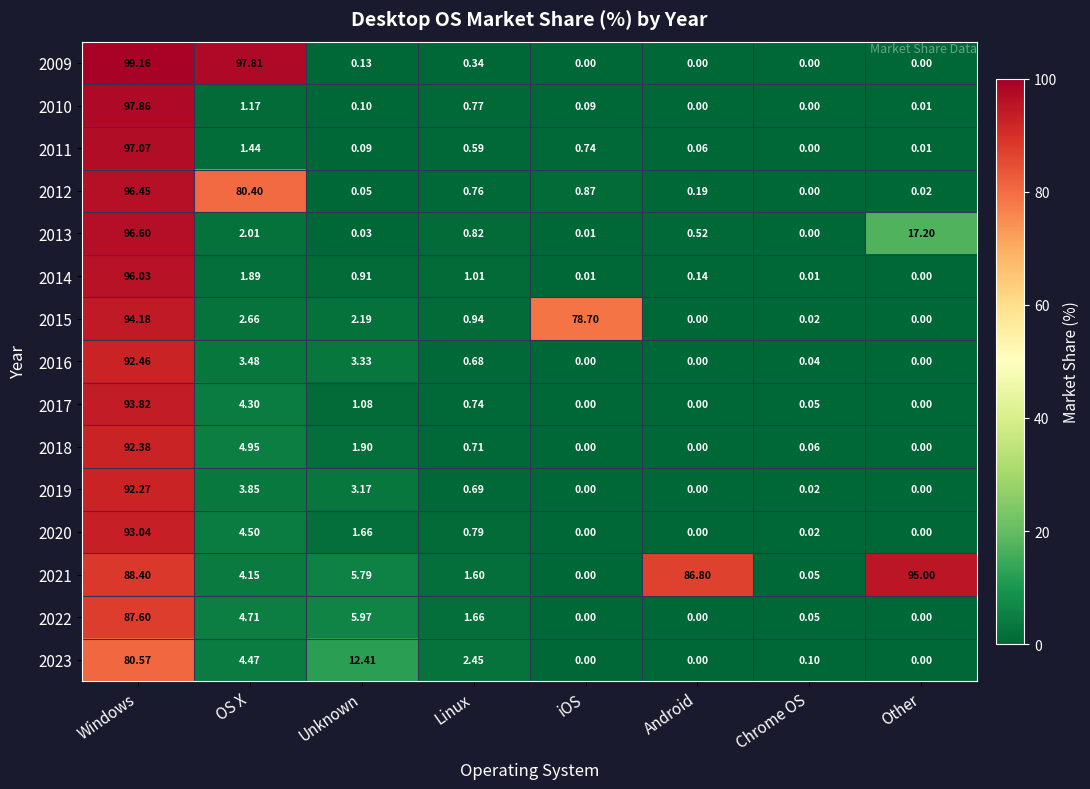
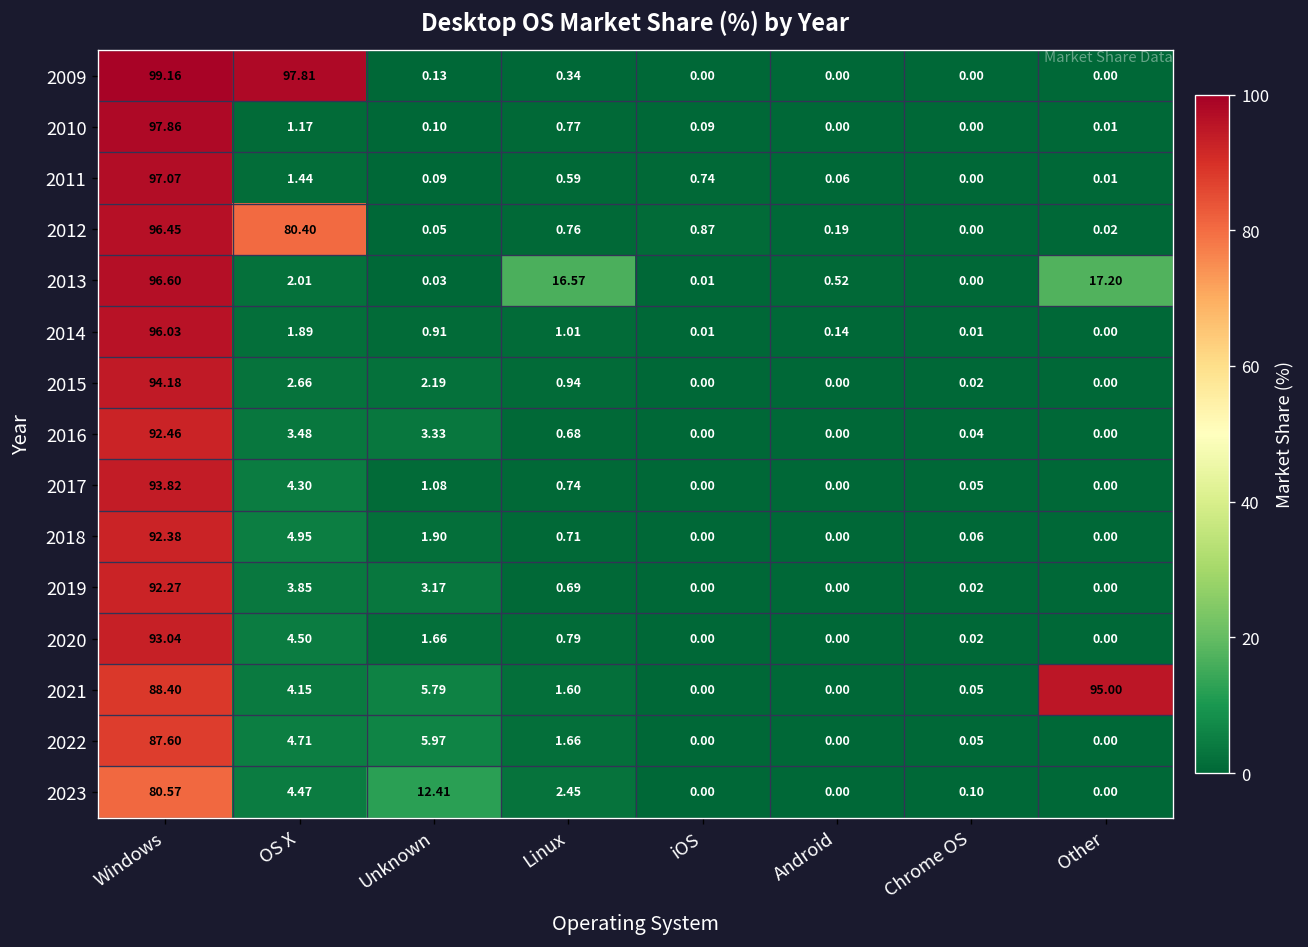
  {
    "2009": {
      "Windows": 99.16,
      "OS X": 97.81,
      "Unknown": 0.13,
      "Linux": 0.34,
      "iOS": 0.00,
      "Android": 0.00,
      "Chrome OS": 0.00
    },
    "2010": {
      "Windows": 97.86,
      "OS X": 1.17,
      "Unknown": 0.10,
      "Linux": 0.77,
      "iOS": 0.09,
      "Android": 0.00,
      "Chrome OS": 0.00,
      "Other": 0.01
    },
    "2011": {
      "Windows": 97.07,
      "OS X": 1.44,
      "Unknown": 0.09,
      "Linux": 0.59,
      "iOS": 0.74,
      "Android": 0.06,
      "Chrome OS": 0.00,
      "Other": 0.01
    },
    "2012": {
      "Windows": 96.45,
      "OS X": 80.40,
      "Unknown": 0.05,
      "Linux": 0.76,
      "iOS": 0.87,
      "Android": 0.19,
      "Chrome OS": 0.00,
      "Other": 0.02
    },
    "2013": {
      "Windows": 96.60,
      "OS X": 2.01,
      "Unknown": 0.03,
-     "Linux": 0.82,
+     "Linux": 16.57,
      "iOS": 0.01,
      "Android": 0.52,
      "Chrome OS": 0.00,
      "Other": 17.20
    },
    "2014": {
      "Windows": 96.03,
      "OS X": 1.89,
      "Unknown": 0.91,
      "Linux": 1.01,
      "iOS": 0.01,
      "Android": 0.14,
      "Chrome OS": 0.01,
      "Other": 0.00
    },
    "2015": {
      "Windows": 94.18,
      "OS X": 2.66,
      "Unknown": 2.19,
      "Linux": 0.94,
-     "iOS": 78.70,
+     "iOS": 0.00,
      "Android": 0.00,
      "Chrome OS": 0.02,
      "Other": 0.00
    },
    "2016": {
      "Windows": 92.46,
      "OS X": 3.48,
      "Unknown": 3.33,
      "Linux": 0.68,
      "iOS": 0.00,
      "Android": 0.00,
      "Chrome OS": 0.04,
      "Other": 0.00
    },
    "2017": {
      "Windows": 93.82,
      "OS X": 4.30,
      "Unknown": 1.08,
      "Linux": 0.74,
      "iOS": 0.00,
      "Android": 0.00,
      "Chrome OS": 0.05,
      "Other": 0.00
    },
    "2018": {
      "Windows": 92.38,
      "OS X": 4.95,
      "Unknown": 1.90,
      "Linux": 0.71,
      "iOS": 0.00,
      "Android": 0.00,
      "Chrome OS": 0.06,
      "Other": 0.00
    },
    "2019": {
      "Windows": 92.27,
      "OS X": 3.85,
      "Unknown": 3.17,
      "Linux": 0.69,
      "iOS": 0.00,
      "Android": 0.00,
      "Chrome OS": 0.02,
      "Other": 0.00
    },
    "2020": {
      "Windows": 93.04,
      "OS X": 4.50,
      "Unknown": 1.66,
      "Linux": 0.79,
      "iOS": 0.00,
      "Android": 0.00,
      "Chrome OS": 0.02,
      "Other": 0.00
    },
    "2021": {
      "Windows": 88.40,
      "OS X": 4.15,
      "Unknown": 5.79,
      "Linux": 1.60,
      "iOS": 0.00,
-     "Android": 86.80,
+     "Android": 0.00,
      "Chrome OS": 0.05,
      "Other": 95.00
    },
    "2022": {
      "Windows": 87.60,
      "OS X": 4.71,
      "Unknown": 5.97,
      "Linux": 1.66,
      "iOS": 0.00,
      "Android": 0.00,
      "Chrome OS": 0.05,
      "Other": 0.00
    },
    "2023": {
      "Windows": 80.57,
      "OS X": 4.47,
      "Unknown": 12.41,
      "Linux": 2.45,
      "iOS": 0.00,
      "Android": 0.00,
      "Chrome OS": 0.10,
      "Other": 0.00
    }
  }
